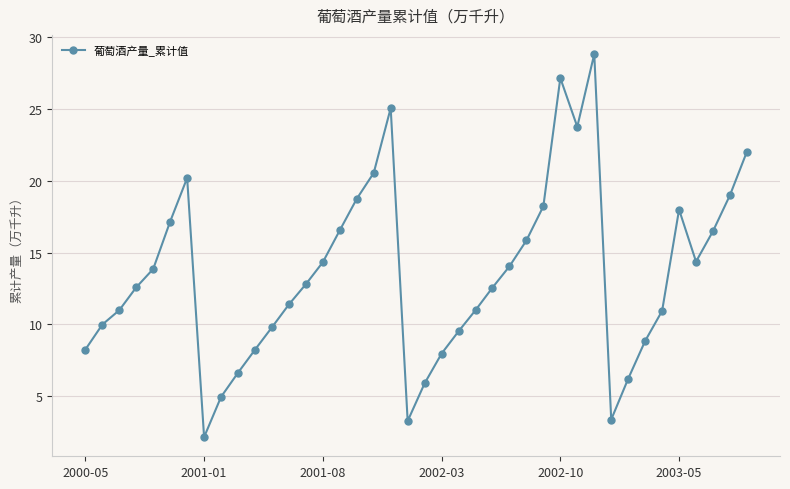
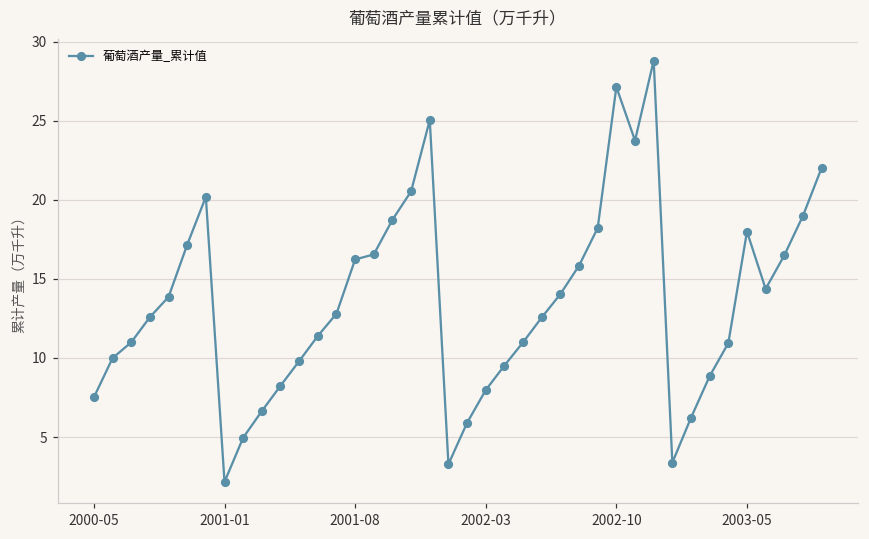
  {
-   "2000-05": 8.3,
+   "2000-05": 7.5,
    "2001-01": 2.2,
-   "2001-08": 14.3,
+   "2001-08": 16.2,
    "2002-03": 8.0,
    "2002-10": 27.1,
    "2003-05": 18.0
  }
